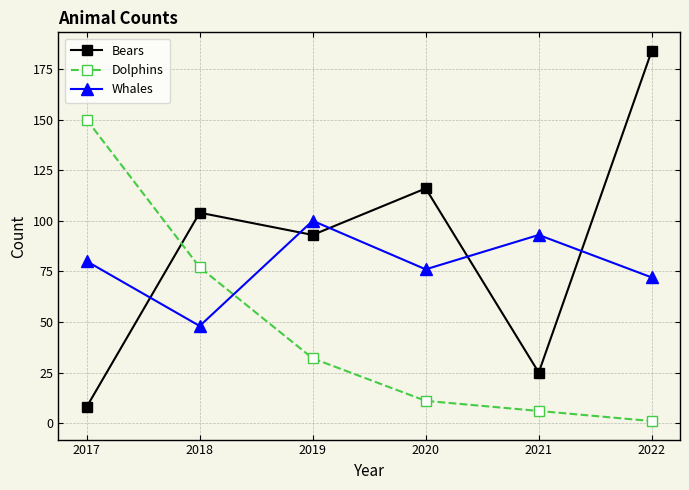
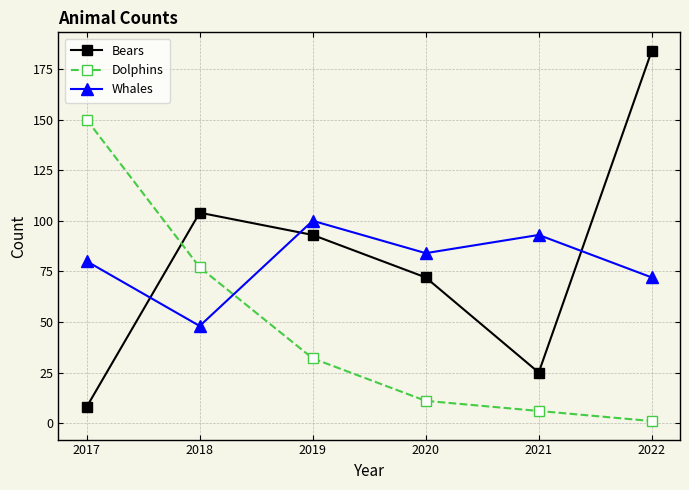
  {
    "Bears": {
      "2017": 8,
      "2018": 104,
      "2019": 93,
-     "2020": 116,
+     "2020": 72,
      "2021": 25,
      "2022": 184
    },
    "Dolphins": {
      "2017": 150,
      "2018": 77,
      "2019": 32,
      "2020": 11,
      "2021": 6,
      "2022": 1
    },
    "Whales": {
      "2017": 80,
      "2018": 48,
      "2019": 100,
-     "2020": 76,
+     "2020": 84,
      "2021": 93,
      "2022": 72
    }
  }
